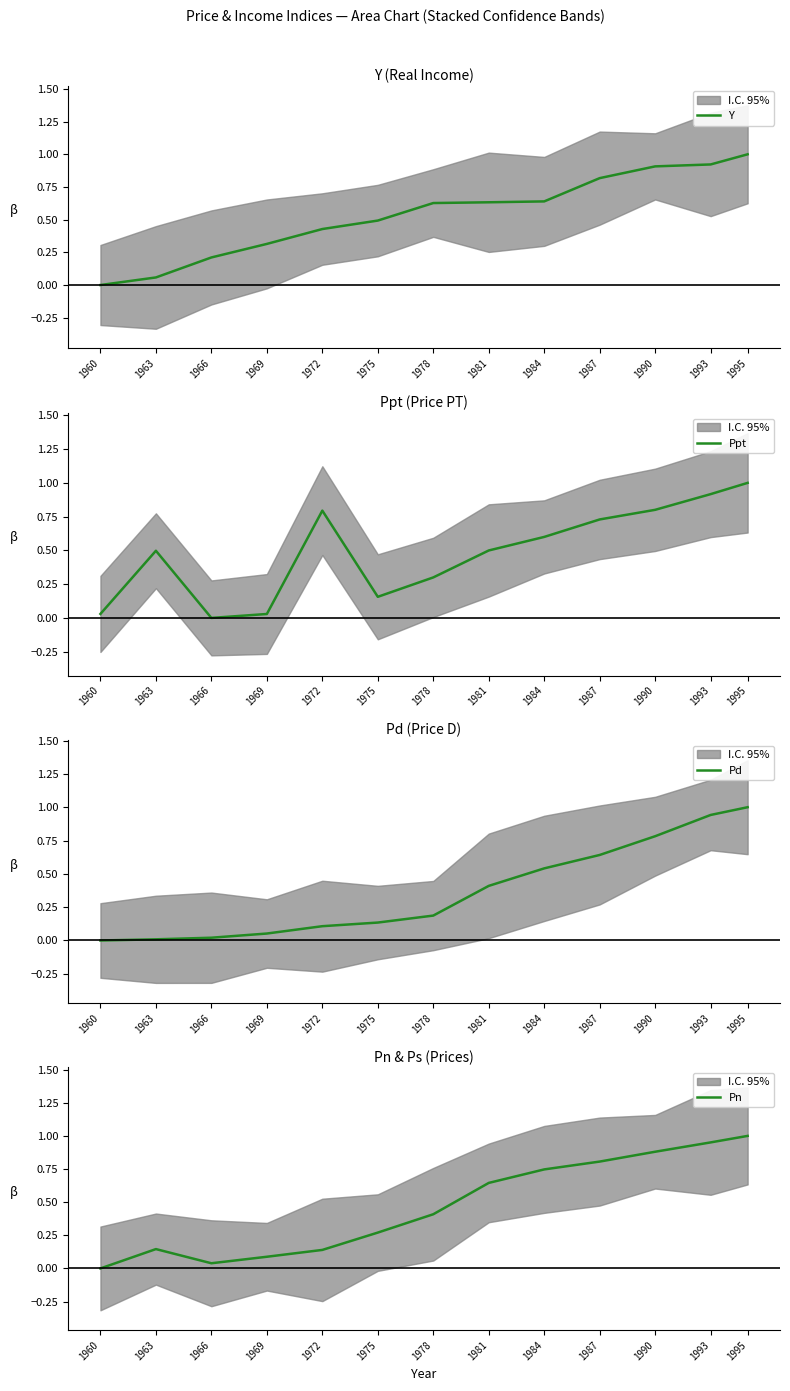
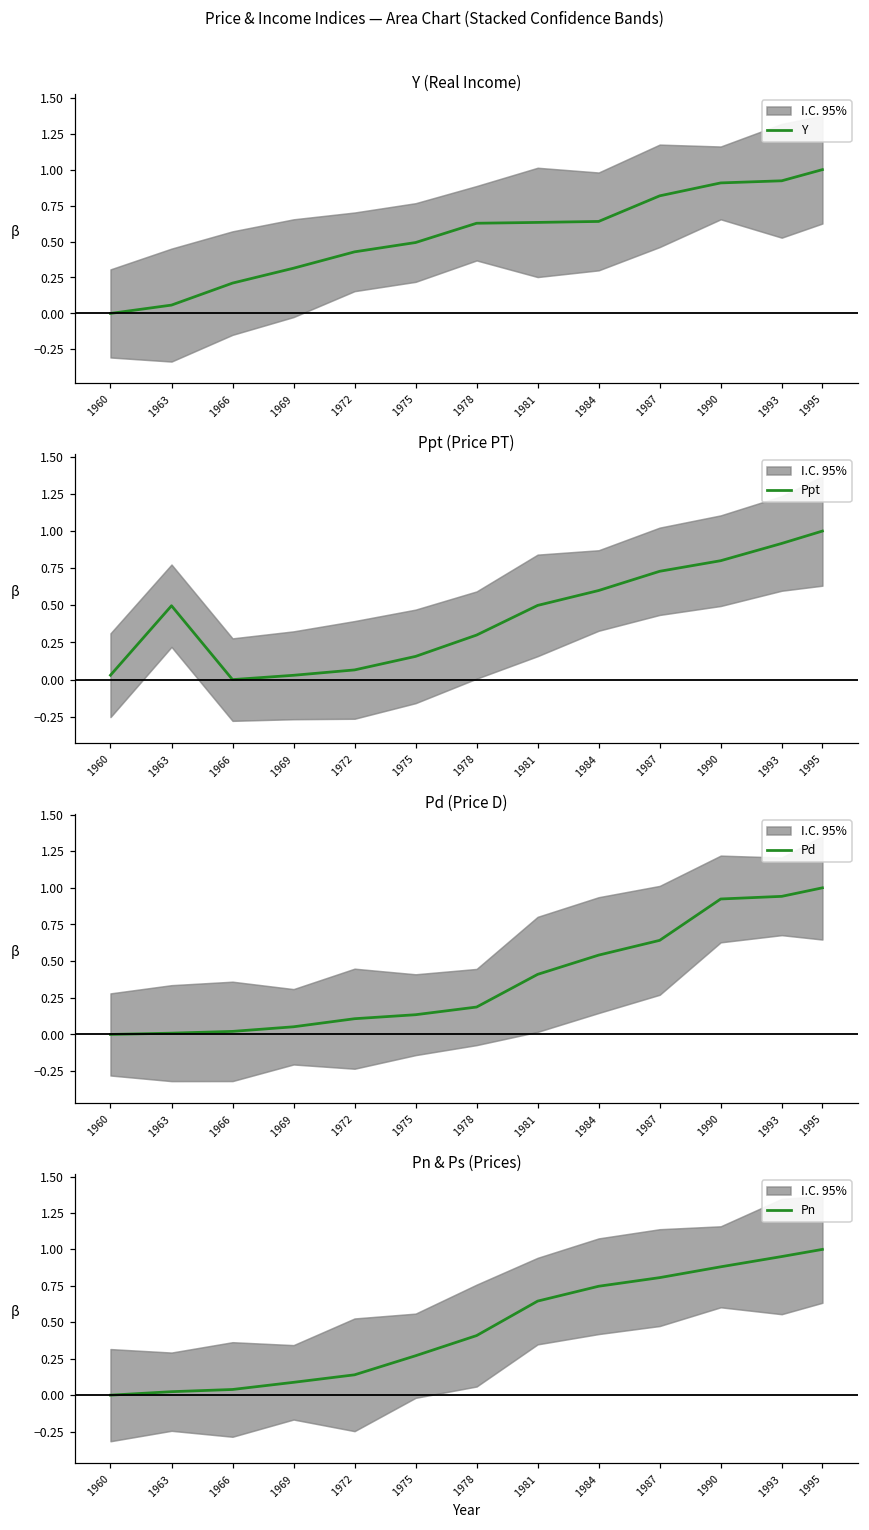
  {
    "Y (Real Income)": {
      "Y": {
        "1960": 0.00,
        "1963": 0.06,
        "1966": 0.21,
        "1969": 0.31,
        "1972": 0.43,
        "1975": 0.49,
        "1978": 0.63,
        "1981": 0.63,
        "1984": 0.64,
        "1987": 0.82,
        "1990": 0.91,
        "1993": 0.92,
        "1995": 1.00
      }
    },
    "Ppt (Price PT)": {
      "Ppt": {
        "1960": 0.03,
        "1963": 0.50,
        "1966": 0.00,
        "1969": 0.03,
-       "1972": 0.79,
+       "1972": 0.07,
        "1975": 0.16,
        "1978": 0.30,
        "1981": 0.50,
        "1984": 0.60,
        "1987": 0.73,
        "1990": 0.80,
        "1993": 0.92,
        "1995": 1.00
      }
    },
    "Pd (Price D)": {
      "Pd": {
        "1960": 0.00,
        "1963": 0.01,
        "1966": 0.02,
        "1969": 0.05,
        "1972": 0.11,
        "1975": 0.13,
        "1978": 0.19,
        "1981": 0.41,
        "1984": 0.54,
        "1987": 0.64,
-       "1990": 0.78,
+       "1990": 0.92,
        "1993": 0.94,
        "1995": 1.00
      }
    },
    "Pn & Ps (Prices)": {
      "Pn": {
        "1960": 0.00,
-       "1963": 0.15,
+       "1963": 0.02,
        "1966": 0.04,
        "1969": 0.09,
        "1972": 0.14,
        "1975": 0.27,
        "1978": 0.41,
        "1981": 0.65,
        "1984": 0.75,
        "1987": 0.81,
        "1990": 0.88,
        "1993": 0.95,
        "1995": 1.00
      }
    }
  }
